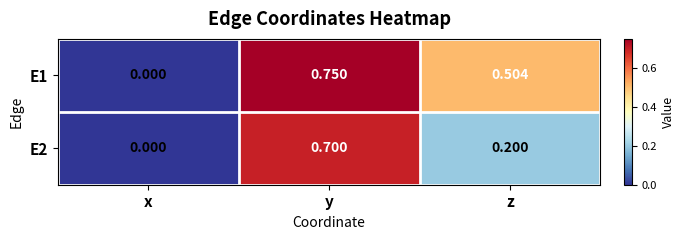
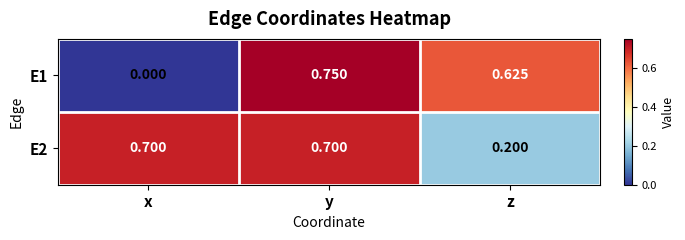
  {
    "E1": {
      "x": 0.000,
      "y": 0.750,
-     "z": 0.504
+     "z": 0.625
    },
    "E2": {
-     "x": 0.000,
+     "x": 0.700,
      "y": 0.700,
      "z": 0.200
    }
  }
